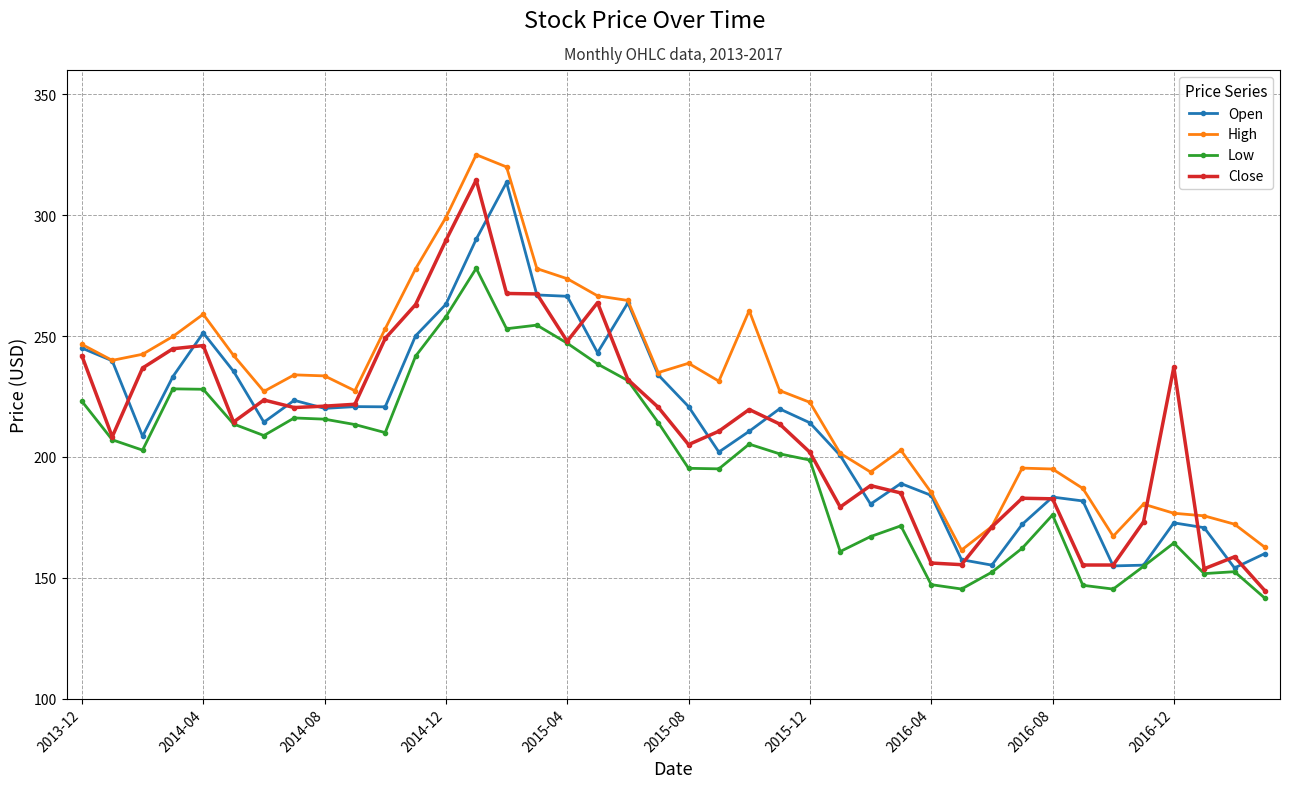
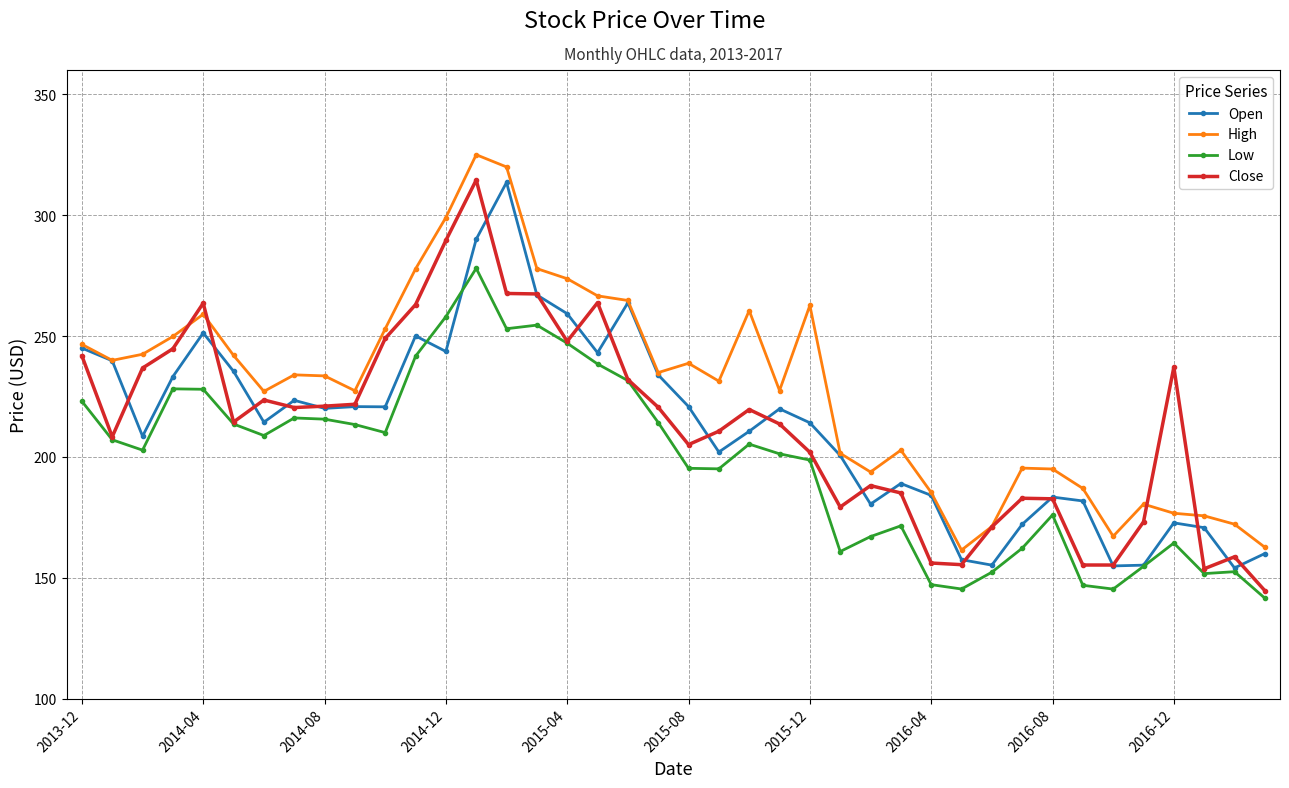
  {
    "Open": {
      "2013-12": 245,
      "2014-04": 251,
-     "2014-12": 263,
-     "2015-04": 266,
+     "2014-12": 244,
+     "2015-04": 259,
      "2015-08": 221,
      "2015-12": 214,
      "2016-04": 184,
      "2016-12": 173
    },
    "High": {
      "2013-12": 247,
      "2014-04": 259,
      "2014-08": 234,
      "2014-12": 299,
      "2015-04": 274,
      "2015-08": 239,
-     "2015-12": 223,
+     "2015-12": 263,
      "2016-04": 185,
      "2016-08": 195,
      "2016-12": 177
    },
    "Low": {
      "2013-12": 223,
      "2014-04": 228,
      "2014-08": 216,
      "2014-12": 258,
      "2015-08": 195,
      "2015-12": 199,
      "2016-04": 147,
      "2016-08": 176,
      "2016-12": 164
    },
    "Close": {
      "2013-12": 242,
-     "2014-04": 246,
+     "2014-04": 264,
      "2014-12": 290,
      "2015-08": 205,
      "2015-12": 202,
      "2016-04": 156,
      "2016-12": 237
    }
  }
